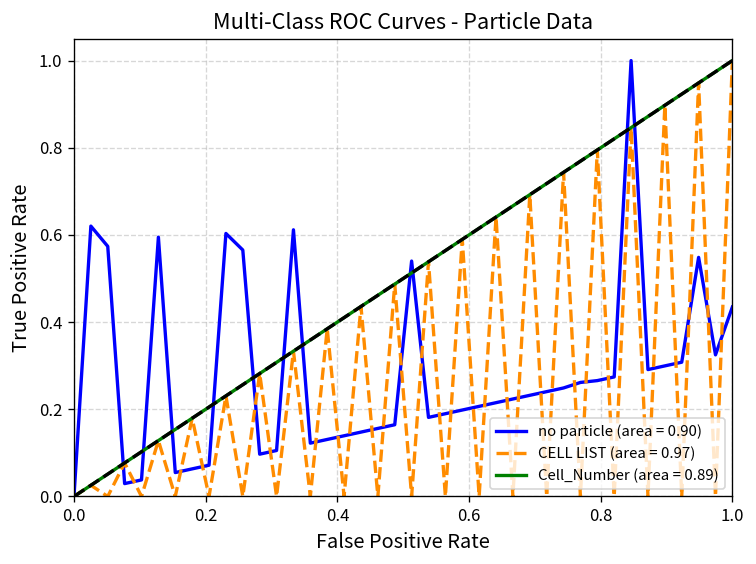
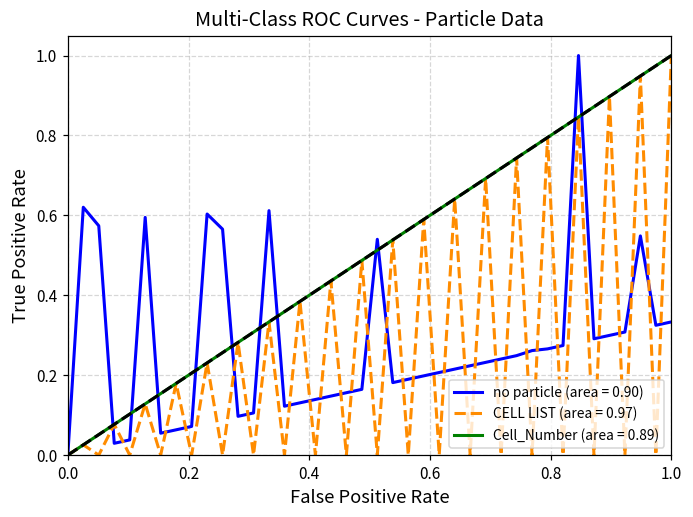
  {
    "no particle (area = 0.90)": {
-     "1.0": 0.43
+     "1.0": 0.33
    }
  }
